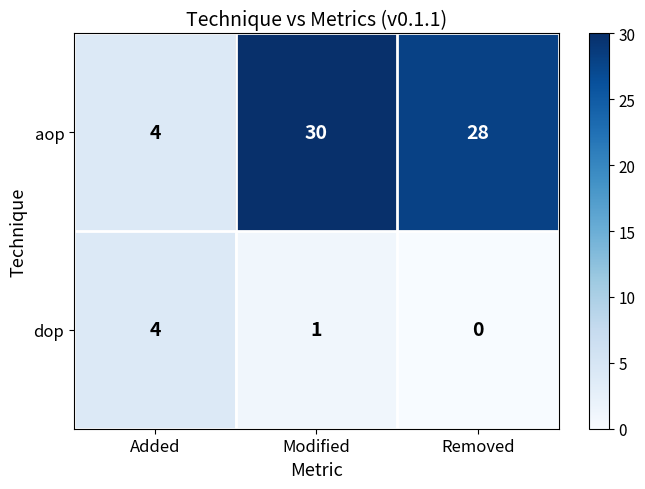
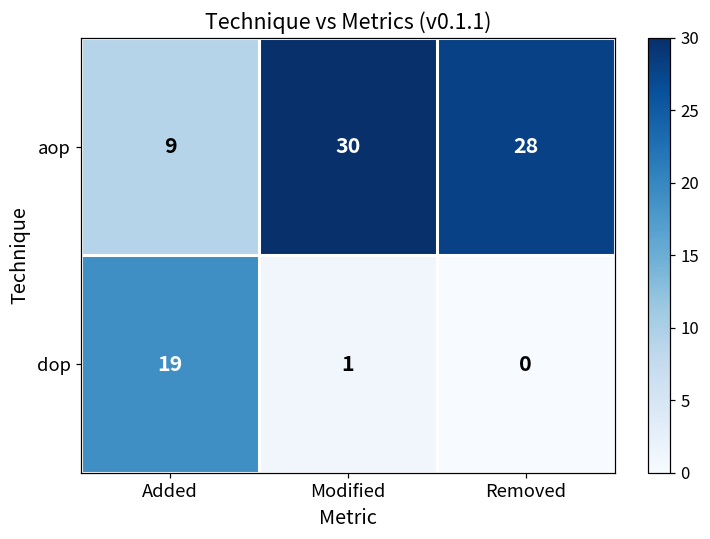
  {
    "aop": {
-     "Added": 4,
+     "Added": 9,
      "Modified": 30,
      "Removed": 28
    },
    "dop": {
-     "Added": 4,
+     "Added": 19,
      "Modified": 1,
      "Removed": 0
    }
  }
